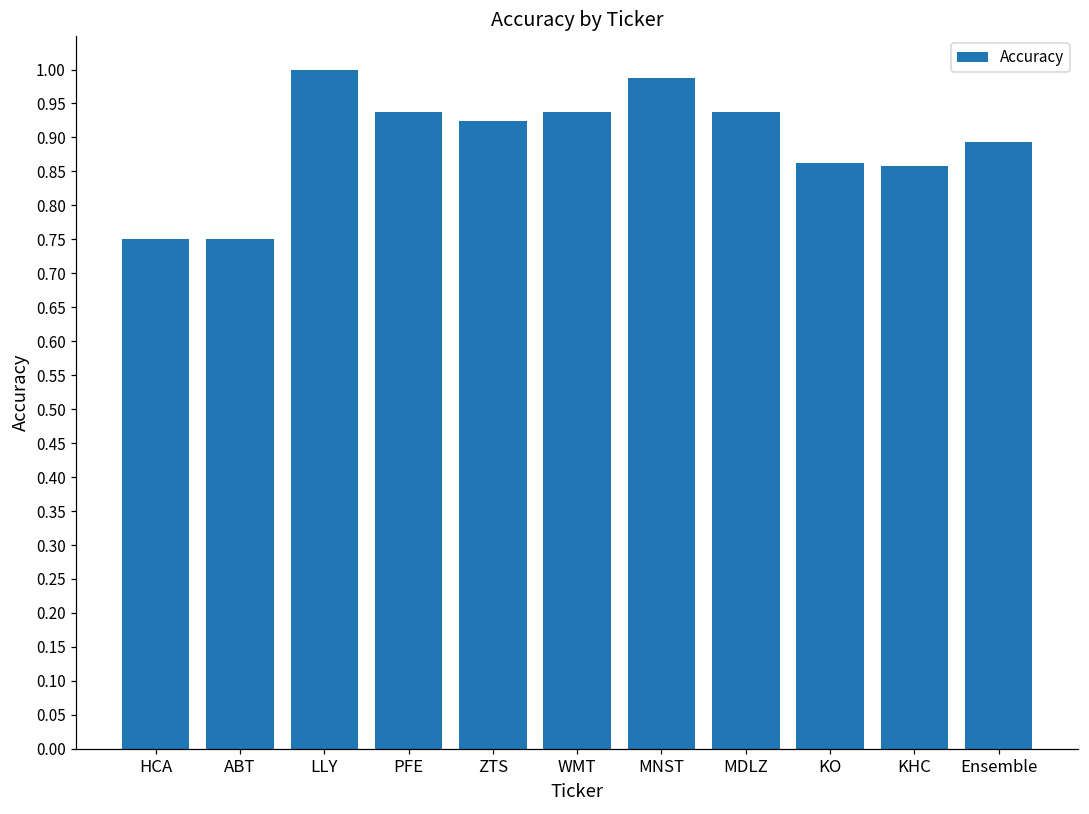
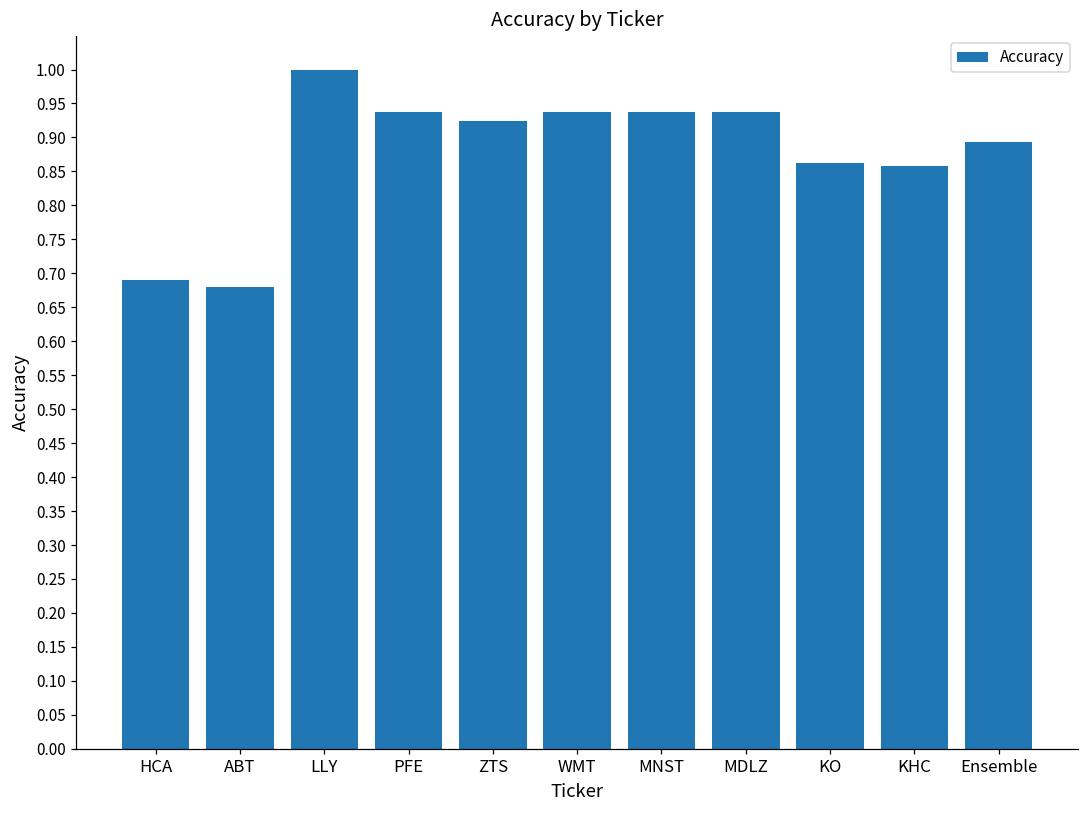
  {
-   "HCA": 0.75,
-   "ABT": 0.75,
+   "HCA": 0.69,
+   "ABT": 0.68,
    "LLY": 1.00,
    "PFE": 0.94,
    "ZTS": 0.92,
    "WMT": 0.94,
-   "MNST": 0.99,
+   "MNST": 0.94,
    "MDLZ": 0.94,
    "KO": 0.86,
    "KHC": 0.86,
    "Ensemble": 0.89
  }
